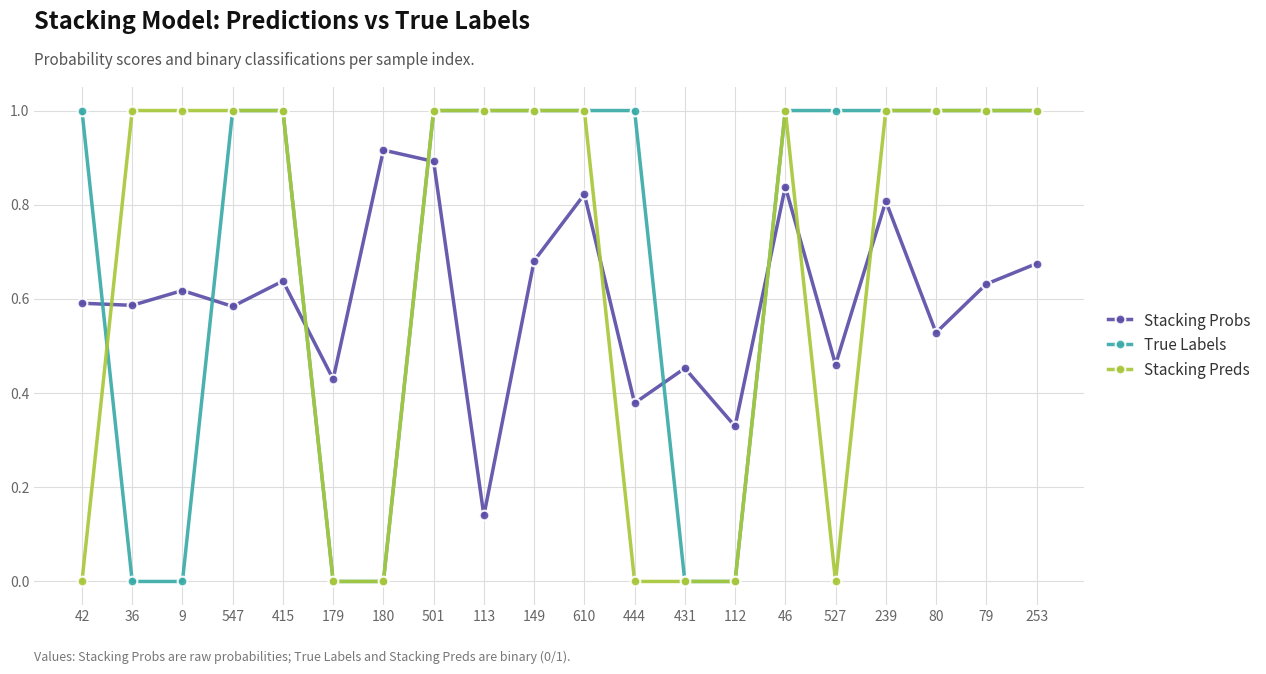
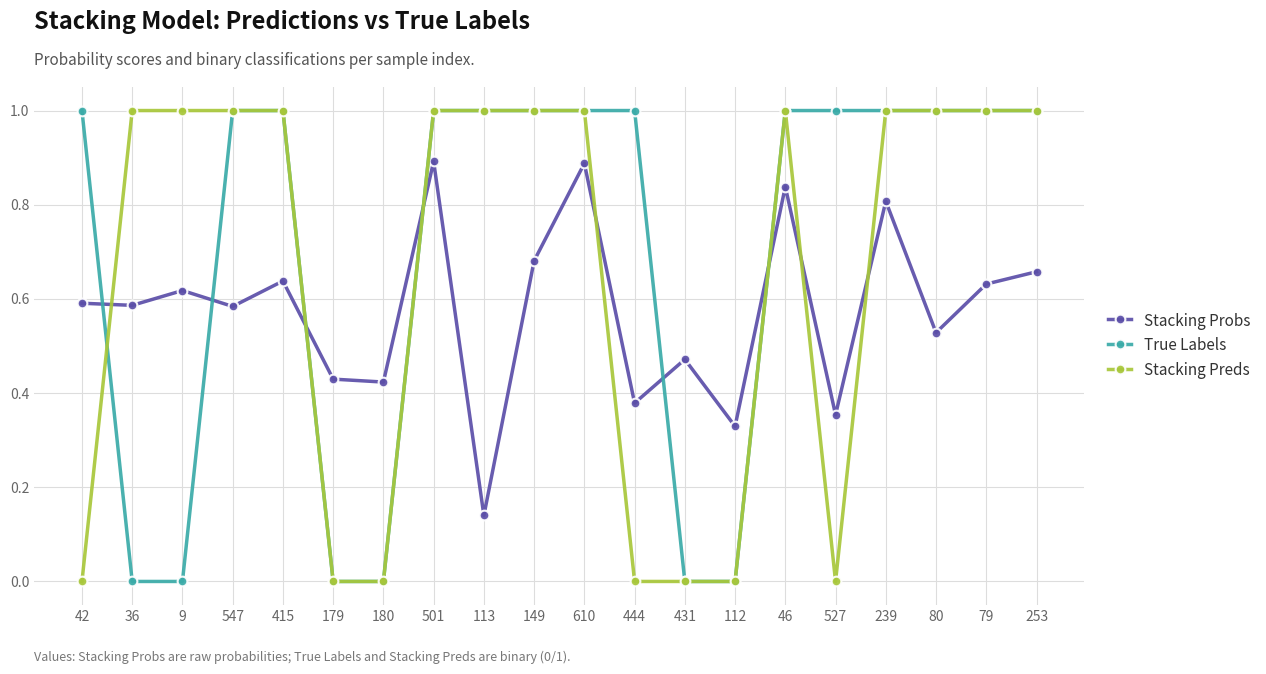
  {
    "Stacking Probs": {
      "42": 0.59,
      "36": 0.59,
      "9": 0.62,
      "547": 0.58,
      "415": 0.64,
      "179": 0.43,
-     "180": 0.92,
+     "180": 0.42,
      "501": 0.89,
      "113": 0.14,
      "149": 0.68,
-     "610": 0.82,
+     "610": 0.89,
      "444": 0.38,
-     "431": 0.45,
+     "431": 0.47,
      "112": 0.33,
      "46": 0.84,
-     "527": 0.46,
+     "527": 0.35,
      "239": 0.81,
      "80": 0.53,
      "79": 0.63,
-     "253": 0.67
+     "253": 0.66
    },
    "True Labels": {
      "42": 1.00,
      "36": 0.00,
      "9": 0.00,
      "444": 1.00,
      "527": 1.00
    },
    "Stacking Preds": {
      "42": 0.00,
      "36": 1.00,
      "9": 1.00,
      "444": 0.00,
      "527": 0.00
    }
  }
